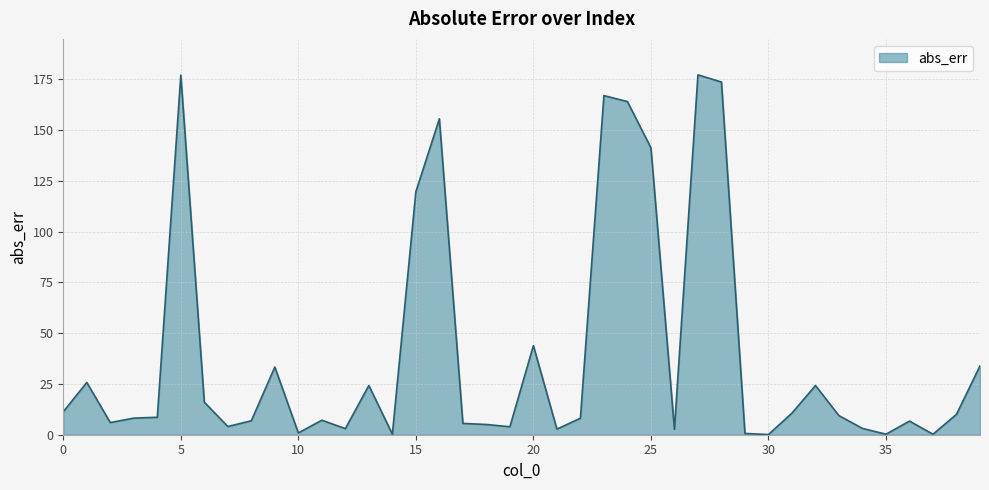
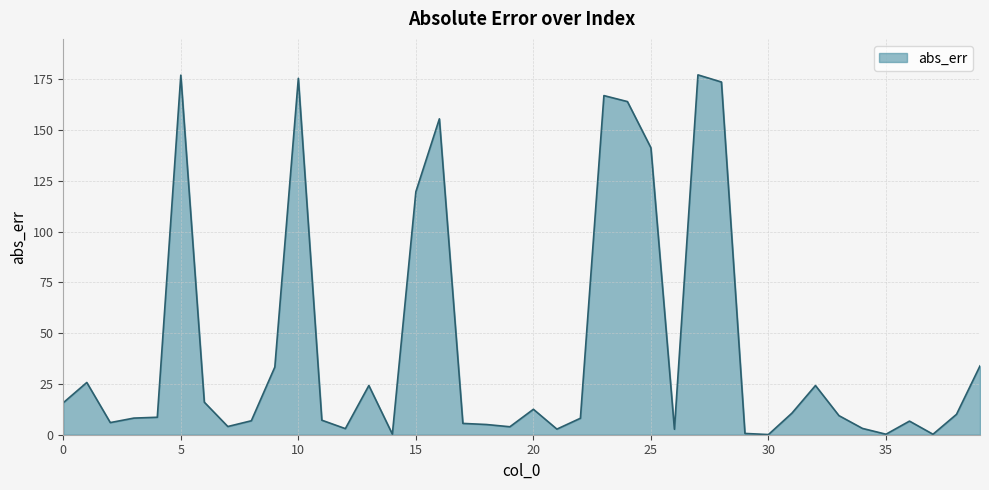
  {
-   "0": 11,
+   "0": 16,
    "5": 177,
-   "10": 1,
+   "10": 175,
    "15": 120,
-   "20": 44,
+   "20": 13,
    "25": 141,
    "30": 0,
    "35": 0
  }
